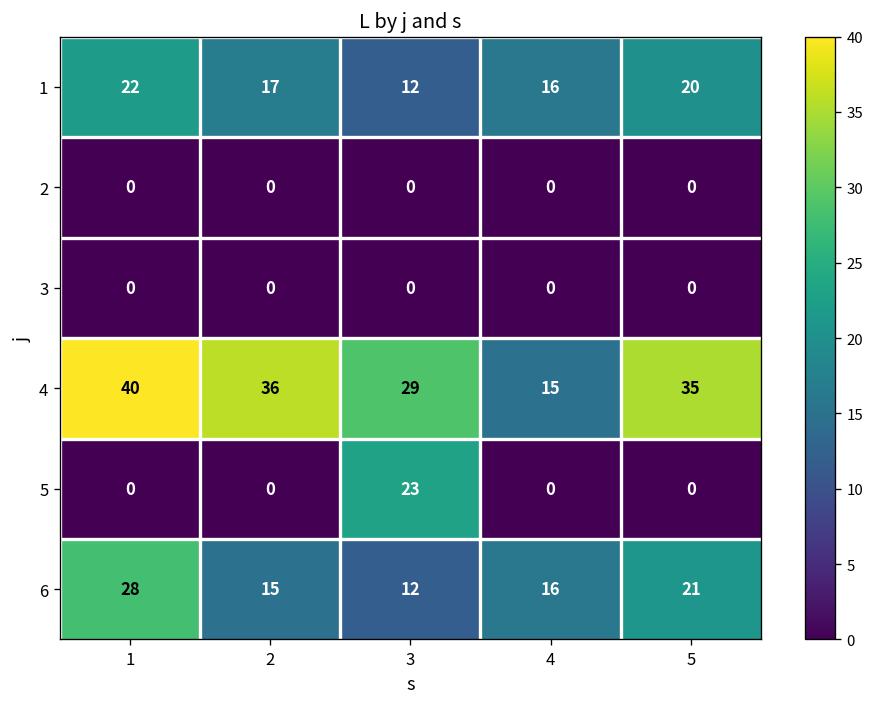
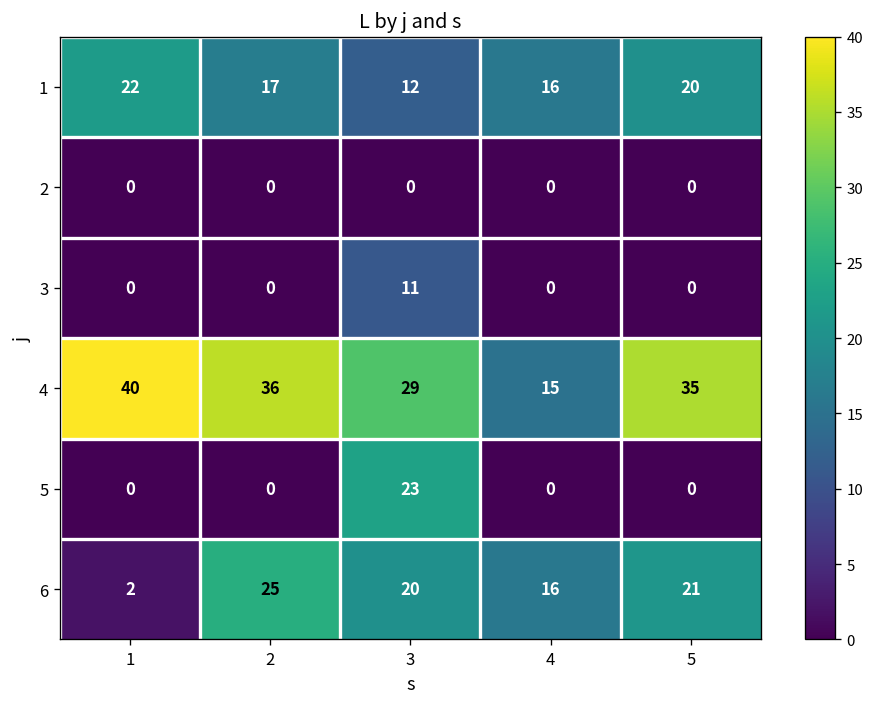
  {
    "1": {
      "1": 22,
      "2": 17,
      "3": 12,
      "4": 16,
      "5": 20
    },
    "2": {
      "1": 0,
      "2": 0,
      "3": 0,
      "4": 0,
      "5": 0
    },
    "3": {
      "1": 0,
      "2": 0,
-     "3": 0,
+     "3": 11,
      "4": 0,
      "5": 0
    },
    "4": {
      "1": 40,
      "2": 36,
      "3": 29,
      "4": 15,
      "5": 35
    },
    "5": {
      "1": 0,
      "2": 0,
      "3": 23,
      "4": 0,
      "5": 0
    },
    "6": {
-     "1": 28,
-     "2": 15,
-     "3": 12,
+     "1": 2,
+     "2": 25,
+     "3": 20,
      "4": 16,
      "5": 21
    }
  }
